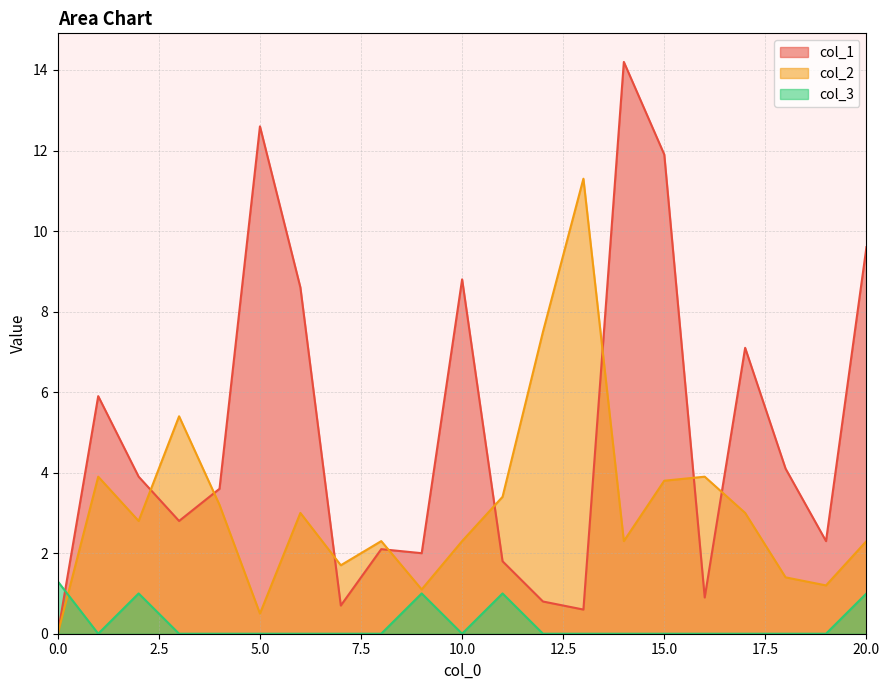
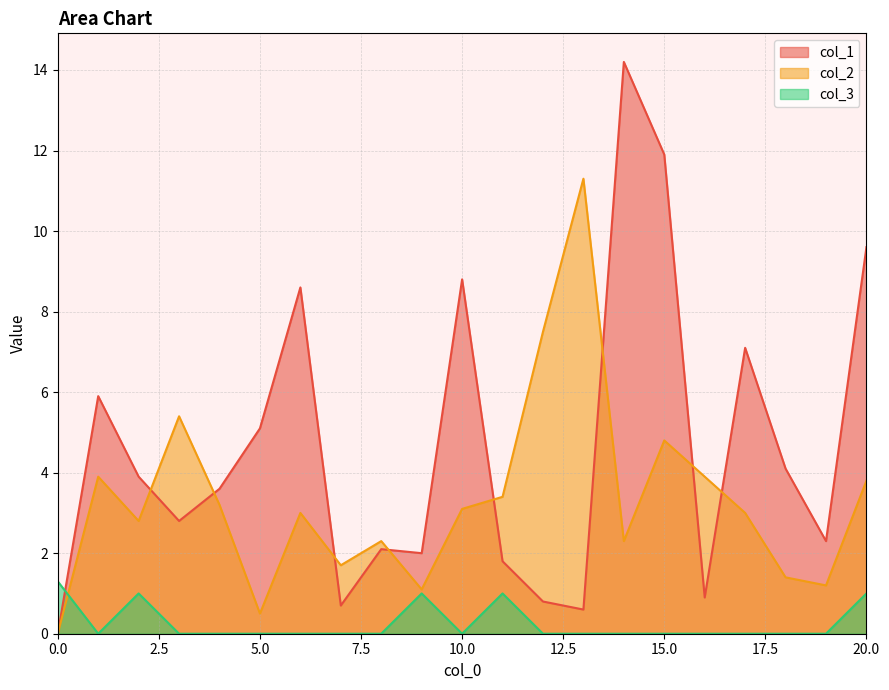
  {
    "col_1": {
-     "5.0": 12.6,
+     "5.0": 5.1,
      "10.0": 8.8,
      "15.0": 11.9,
      "20.0": 9.6
    },
    "col_2": {
      "5.0": 0.5,
-     "10.0": 2.3,
-     "15.0": 3.8,
-     "20.0": 2.3
+     "10.0": 3.1,
+     "15.0": 4.8,
+     "20.0": 3.8
    },
    "col_3": {
      "0.0": 1.3,
      "5.0": 0.0,
      "10.0": 0.0,
      "15.0": 0.0,
      "20.0": 1.0
    }
  }
